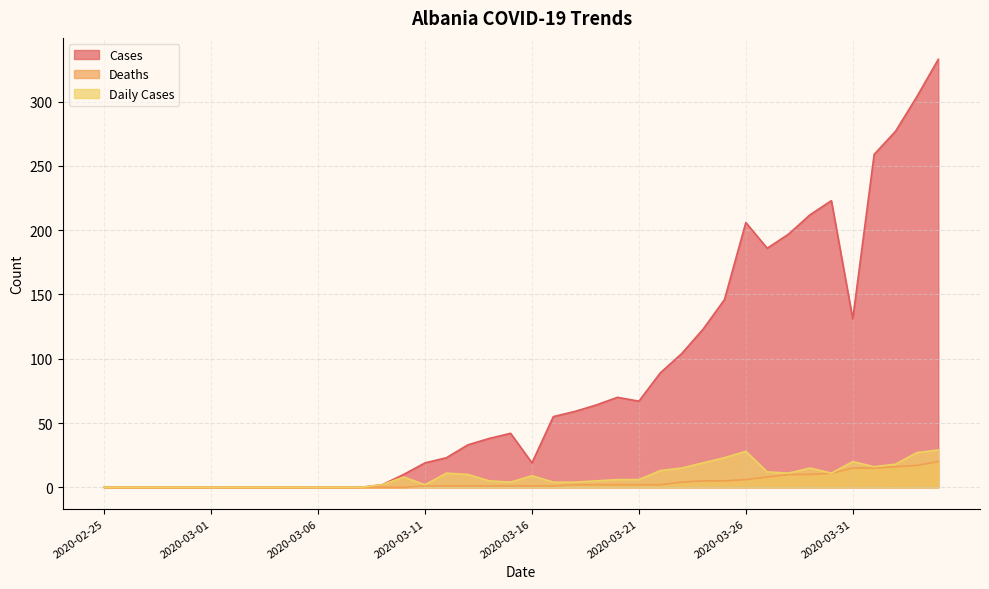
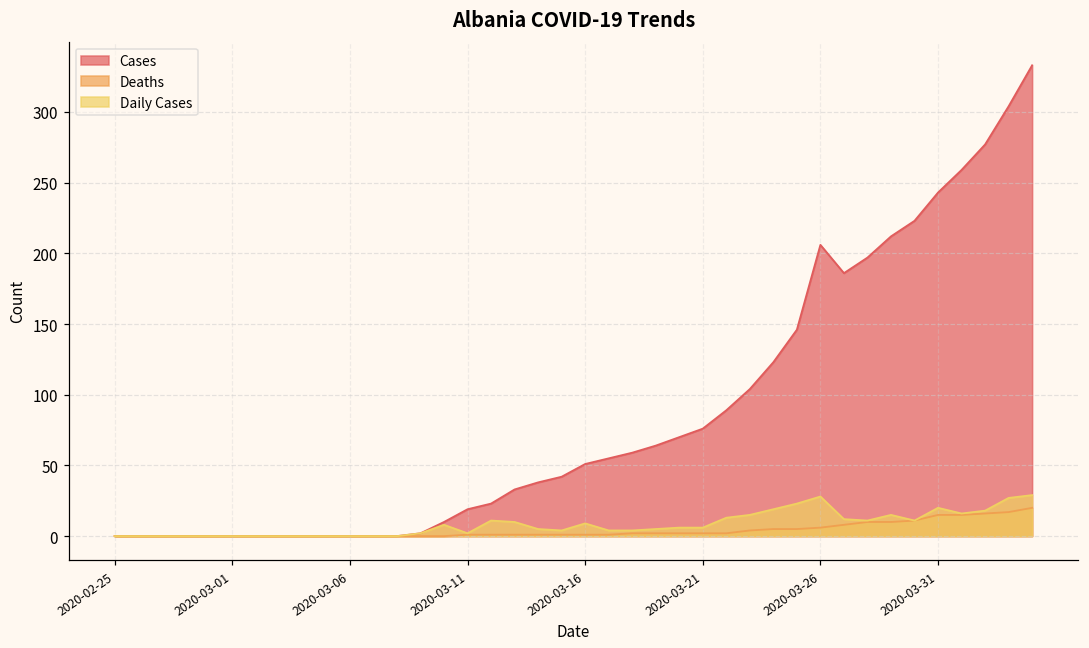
  {
    "Cases": {
      "2020-03-11": 19,
-     "2020-03-16": 19,
-     "2020-03-21": 67,
+     "2020-03-16": 51,
+     "2020-03-21": 76,
      "2020-03-26": 206,
-     "2020-03-31": 131
+     "2020-03-31": 243
    }
  }
